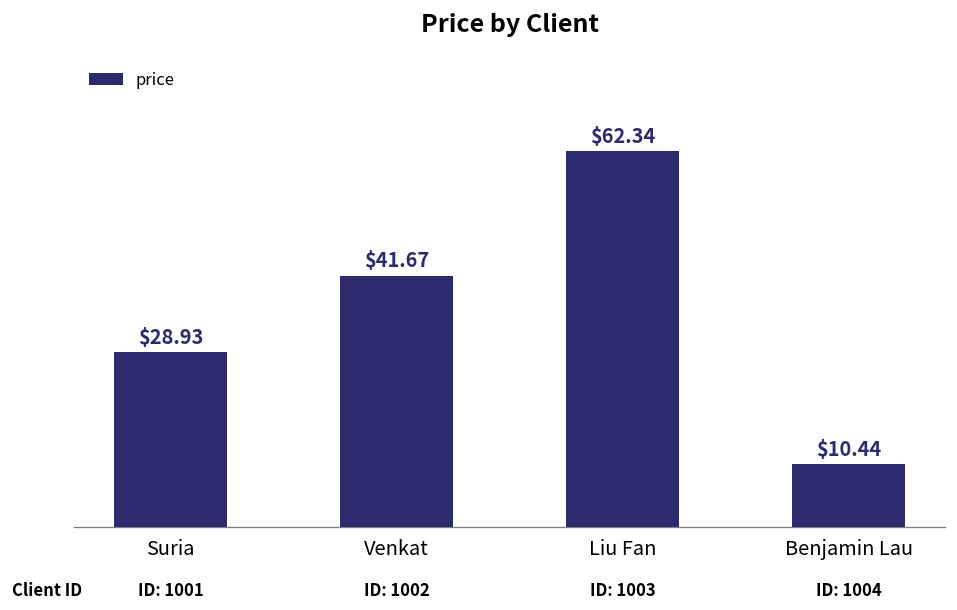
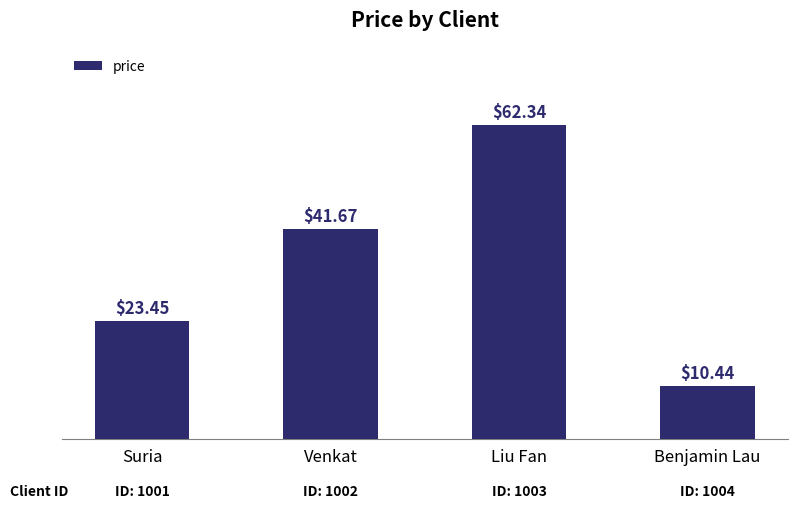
  {
-   "Suria": "$28.93",
+   "Suria": "$23.45",
    "Venkat": "$41.67",
    "Liu Fan": "$62.34",
    "Benjamin Lau": "$10.44"
  }
